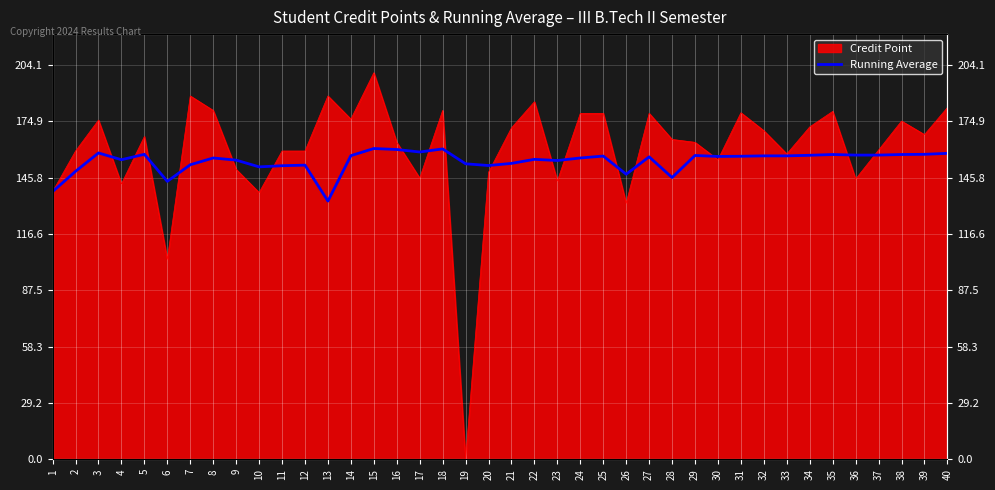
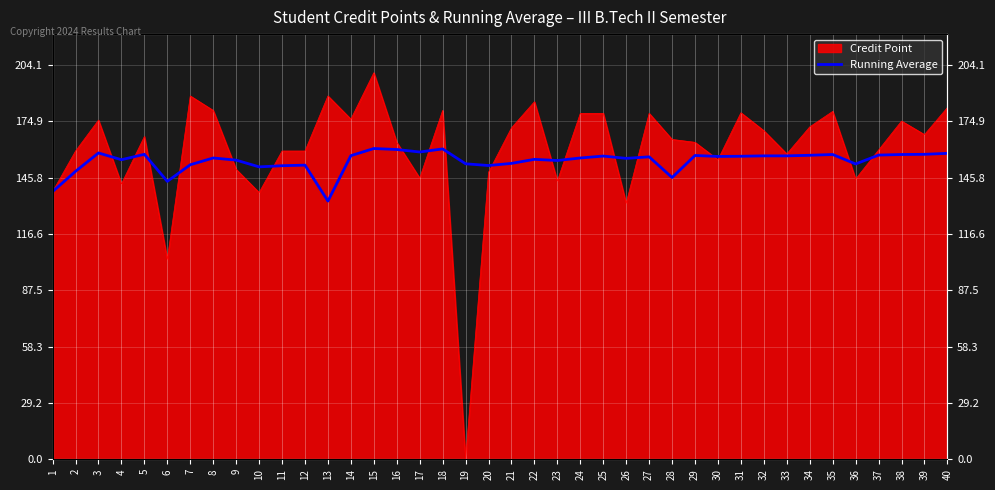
  {
    "Credit Point": {
      "2": 160,
      "3": 176,
      "4": 143,
      "5": 167,
      "6": 104,
      "7": 188,
      "8": 181,
      "9": 150,
      "10": 138,
      "11": 160,
      "12": 160,
      "13": 188,
      "14": 176,
      "15": 200,
      "16": 164,
      "17": 146,
      "18": 181,
      "19": 0,
      "20": 149,
      "21": 172,
      "22": 185,
      "23": 144,
      "24": 179,
      "25": 179,
      "26": 133,
      "27": 179,
      "28": 166,
      "29": 164,
      "30": 155,
      "31": 179,
      "32": 170,
      "34": 172,
      "35": 180,
      "36": 145,
      "37": 160,
      "38": 175,
      "39": 168,
      "40": 182
    },
    "Running Average": {
      "2": 149,
      "3": 159,
      "4": 155,
      "5": 158,
      "6": 144,
      "7": 152,
      "8": 156,
      "9": 155,
      "10": 151,
      "11": 152,
      "12": 152,
      "13": 134,
      "14": 157,
      "15": 161,
      "16": 160,
      "17": 159,
      "18": 161,
      "19": 153,
      "20": 152,
      "21": 153,
      "22": 155,
      "23": 155,
      "24": 156,
      "25": 157,
-     "26": 148,
+     "26": 156,
      "27": 157,
      "28": 146,
      "29": 157,
      "30": 157,
      "31": 157,
      "32": 157,
      "34": 157,
      "35": 158,
-     "36": 157,
+     "36": 153,
      "37": 157,
      "38": 158,
      "39": 158,
      "40": 158
    }
  }
